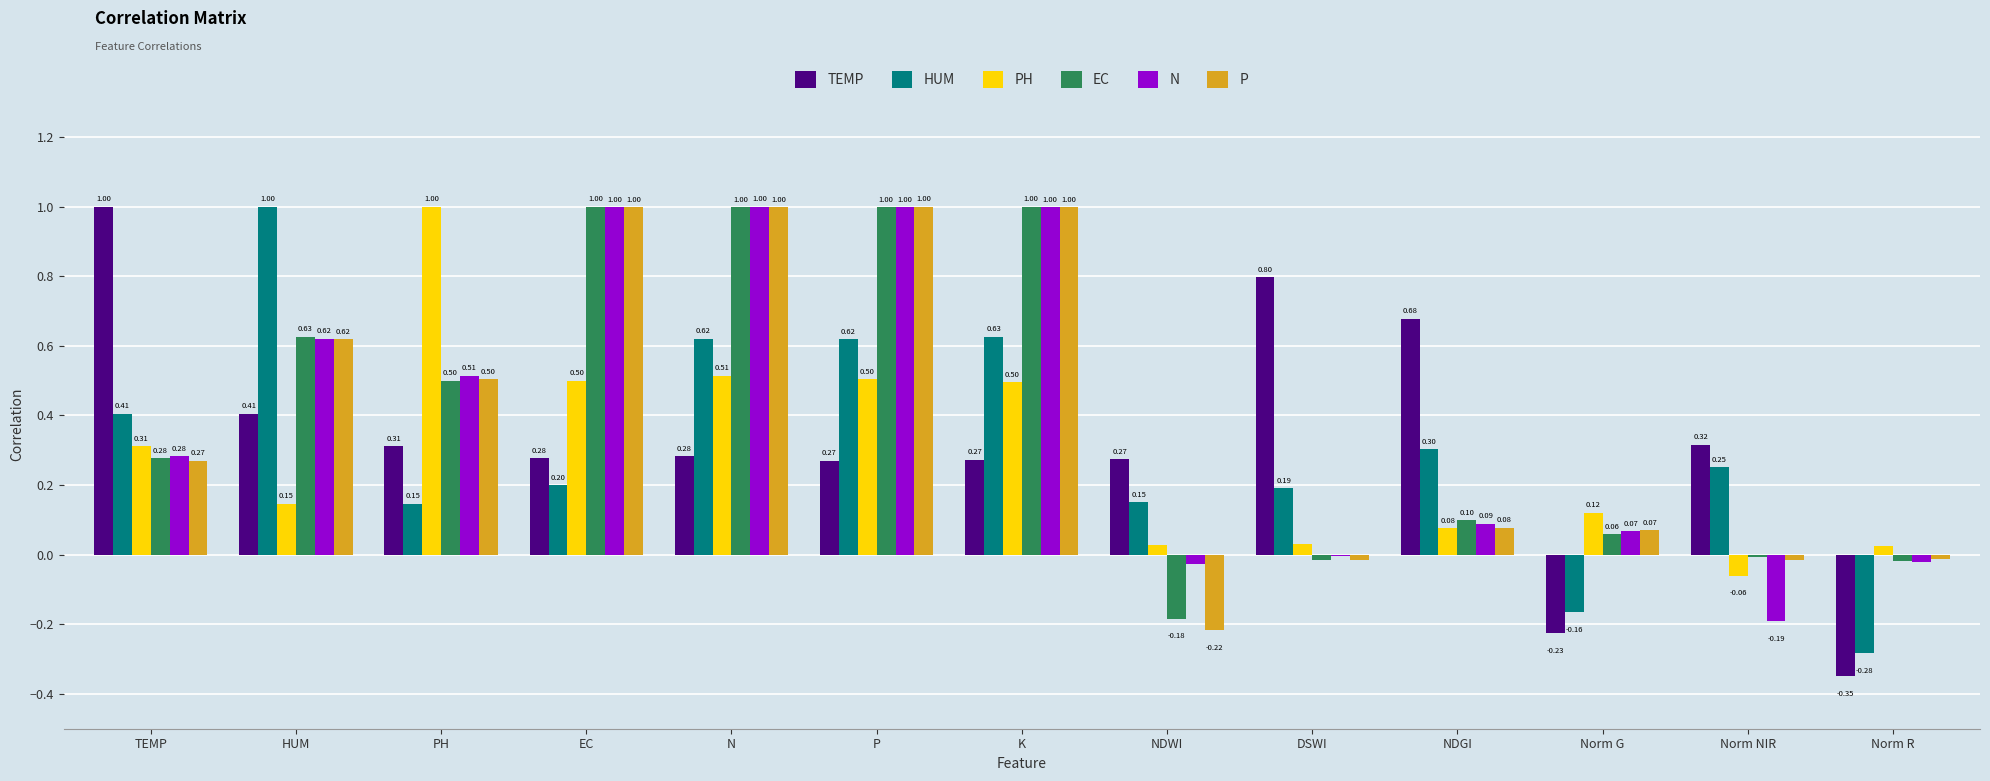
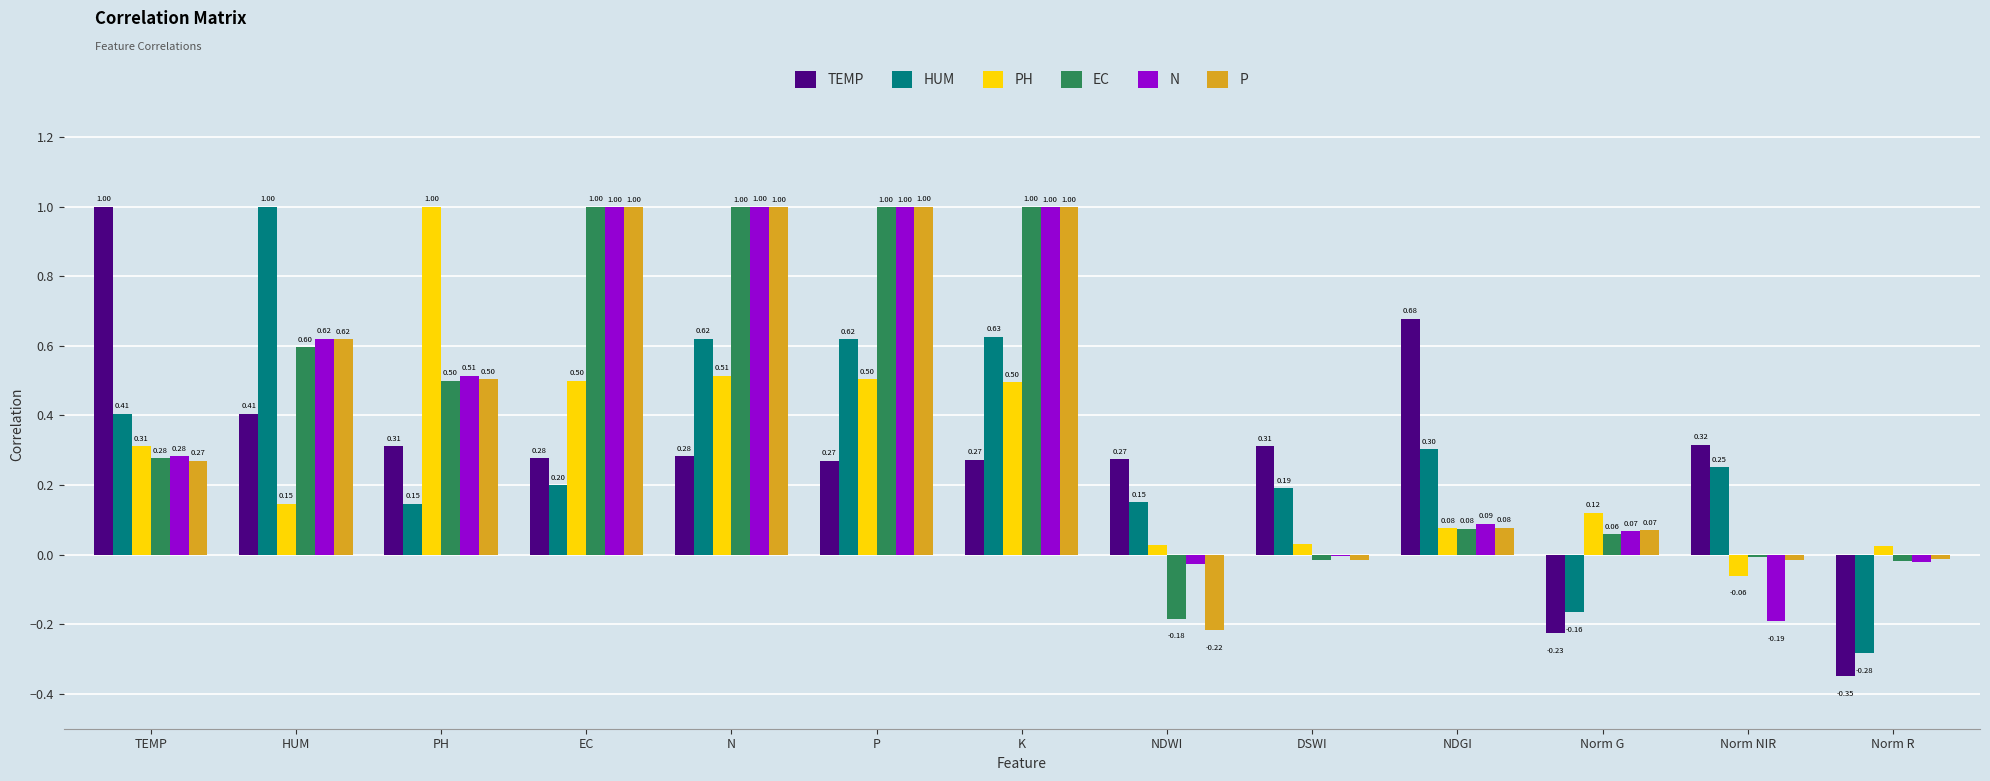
  {
    "TEMP": {
      "TEMP": 1.00,
      "HUM": 0.41,
      "PH": 0.31,
      "EC": 0.28,
      "N": 0.28,
      "P": 0.27,
      "K": 0.27,
      "NDWI": 0.27,
-     "DSWI": 0.80,
+     "DSWI": 0.31,
      "NDGI": 0.68,
      "Norm G": -0.23,
      "Norm NIR": 0.32,
      "Norm R": -0.35
    },
    "HUM": {
      "TEMP": 0.41,
      "HUM": 1.00,
      "PH": 0.15,
      "EC": 0.20,
      "N": 0.62,
      "P": 0.62,
      "K": 0.63,
      "NDWI": 0.15,
      "DSWI": 0.19,
      "NDGI": 0.30,
      "Norm G": -0.16,
      "Norm NIR": 0.25,
      "Norm R": -0.28
    },
    "PH": {
      "TEMP": 0.31,
      "HUM": 0.15,
      "PH": 1.00,
      "EC": 0.50,
      "N": 0.51,
      "P": 0.50,
      "K": 0.50,
      "NDGI": 0.08,
      "Norm G": 0.12,
      "Norm NIR": -0.06
    },
    "EC": {
      "TEMP": 0.28,
-     "HUM": 0.63,
+     "HUM": 0.60,
      "PH": 0.50,
      "EC": 1.00,
      "N": 1.00,
      "P": 1.00,
      "K": 1.00,
      "NDWI": -0.18,
-     "NDGI": 0.10,
+     "NDGI": 0.08,
      "Norm G": 0.06
    },
    "N": {
      "TEMP": 0.28,
      "HUM": 0.62,
      "PH": 0.51,
      "EC": 1.00,
      "N": 1.00,
      "P": 1.00,
      "K": 1.00,
      "NDGI": 0.09,
      "Norm G": 0.07,
      "Norm NIR": -0.19
    },
    "P": {
      "TEMP": 0.27,
      "HUM": 0.62,
      "PH": 0.50,
      "EC": 1.00,
      "N": 1.00,
      "P": 1.00,
      "K": 1.00,
      "NDWI": -0.22,
      "NDGI": 0.08,
      "Norm G": 0.07
    }
  }
